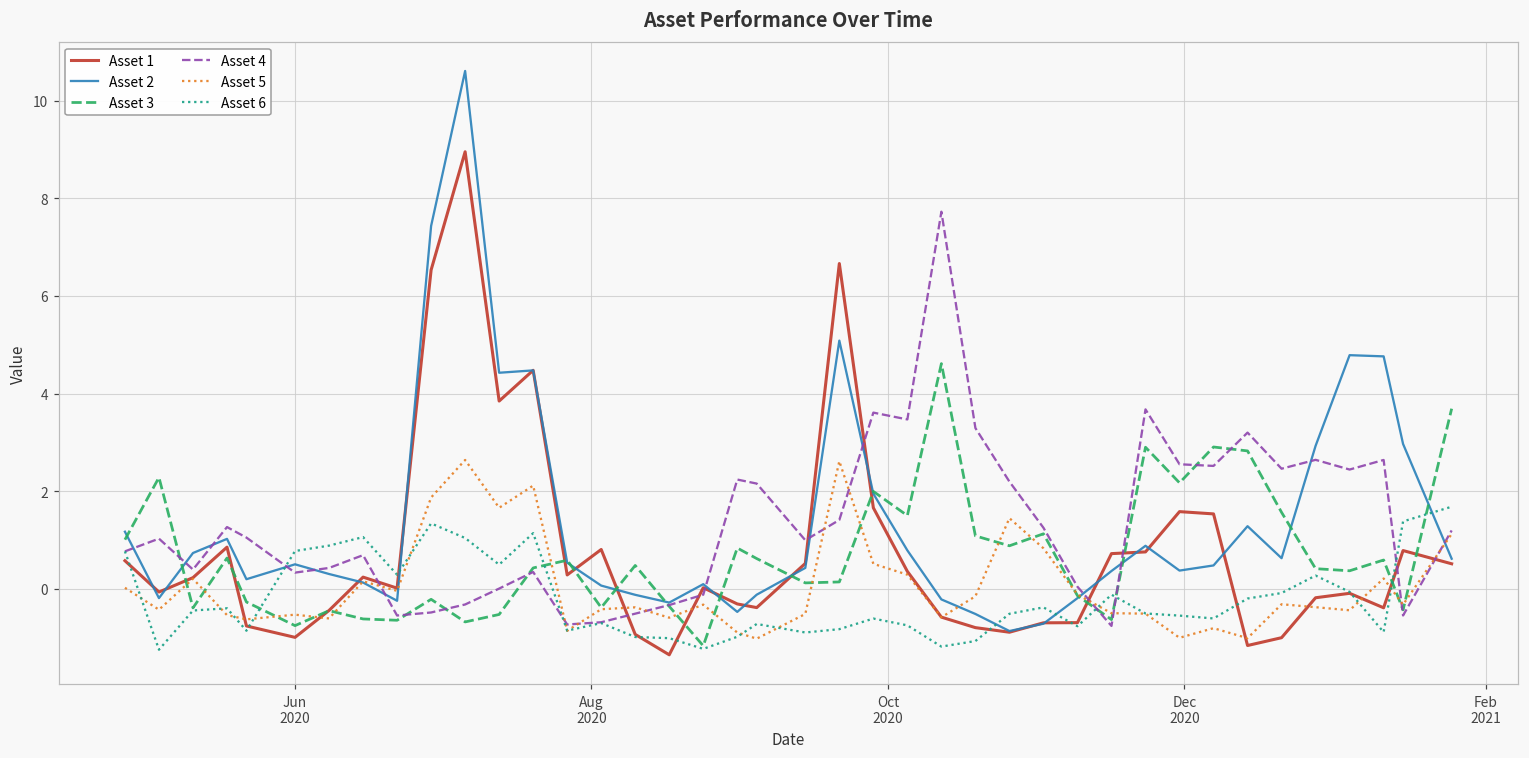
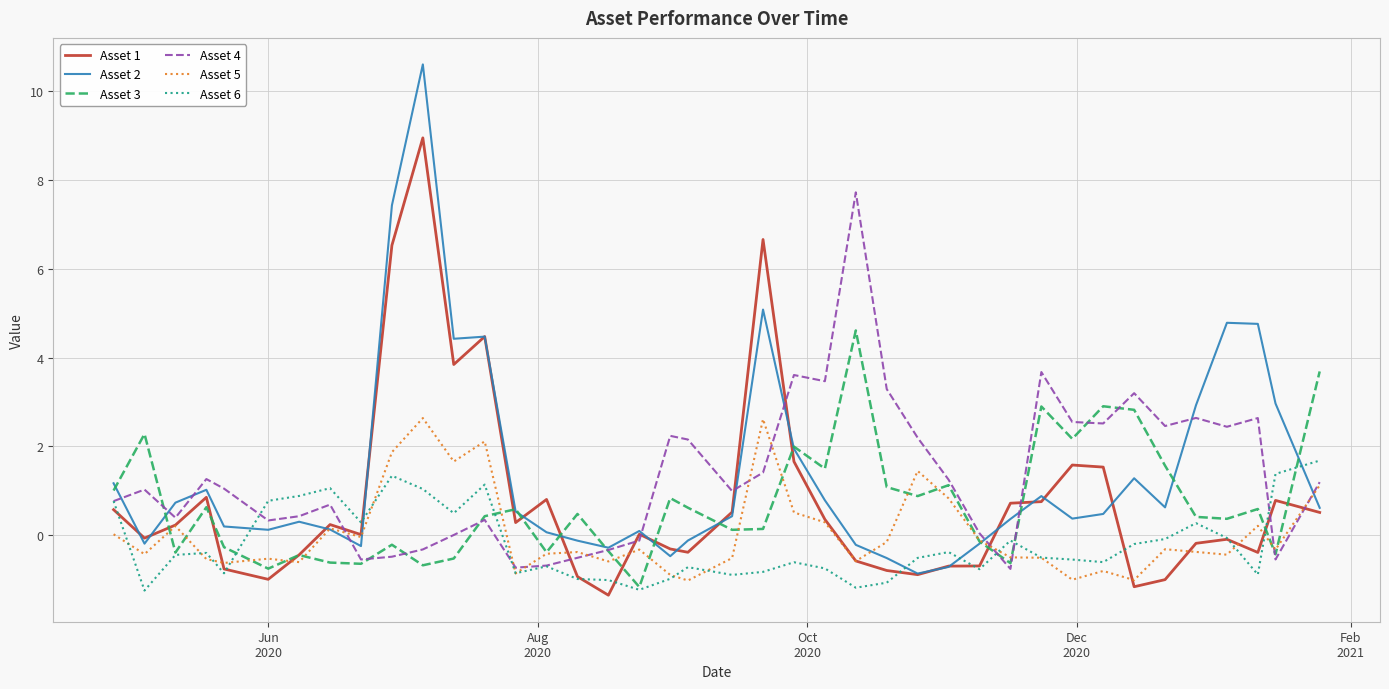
  {
    "Asset 1": {
      "Jun 2020": -1.0
    },
    "Asset 2": {
-     "Jun 2020": 0.5
+     "Jun 2020": 0.1
    },
    "Asset 4": {
      "Jun 2020": 0.3
    },
    "Asset 5": {
      "Jun 2020": -0.5
    }
  }
